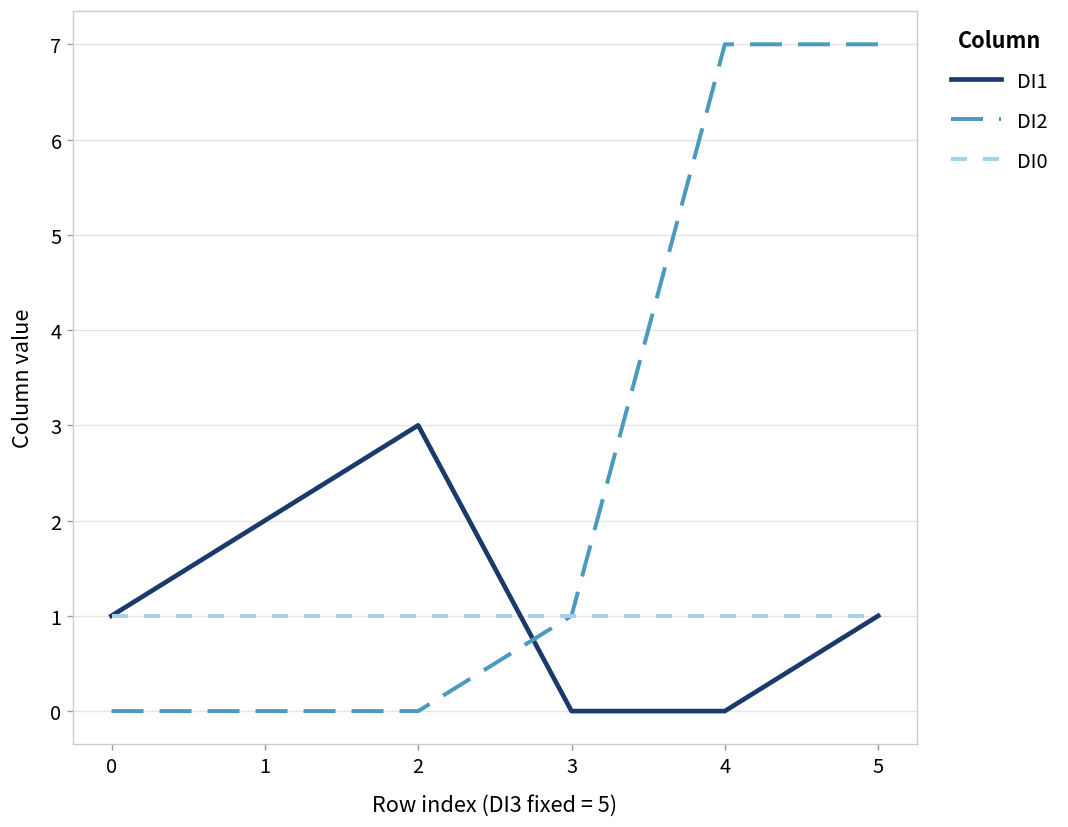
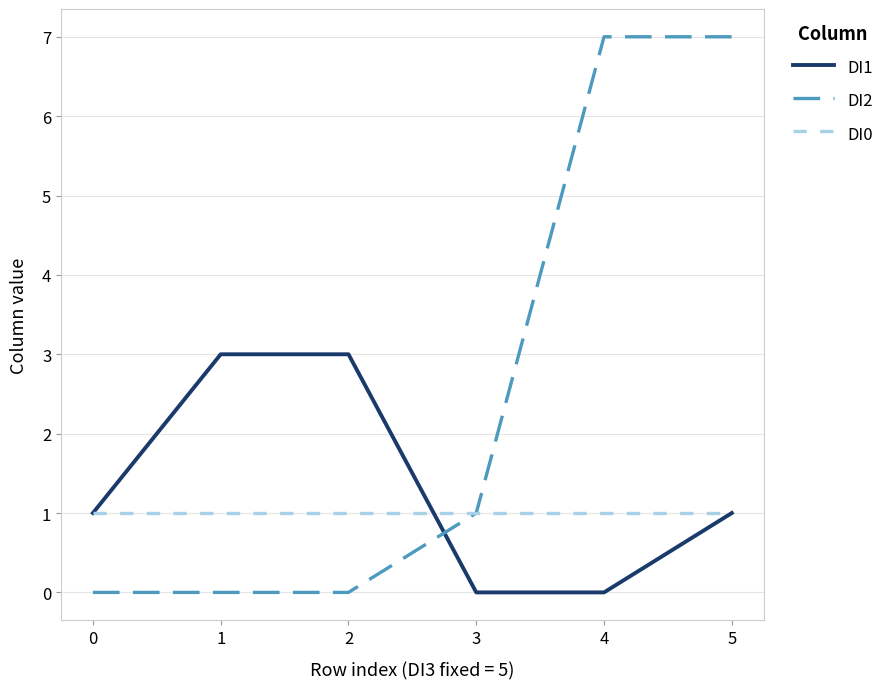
  {
    "DI1": {
-     "1": 2,
+     "1": 3,
      "2": 3,
      "3": 0,
      "4": 0
    },
    "DI2": {
      "0": 0,
      "1": 0,
      "2": 0,
      "4": 7,
      "5": 7
    },
    "DI0": {
      "1": 1,
      "2": 1,
      "4": 1
    }
  }
